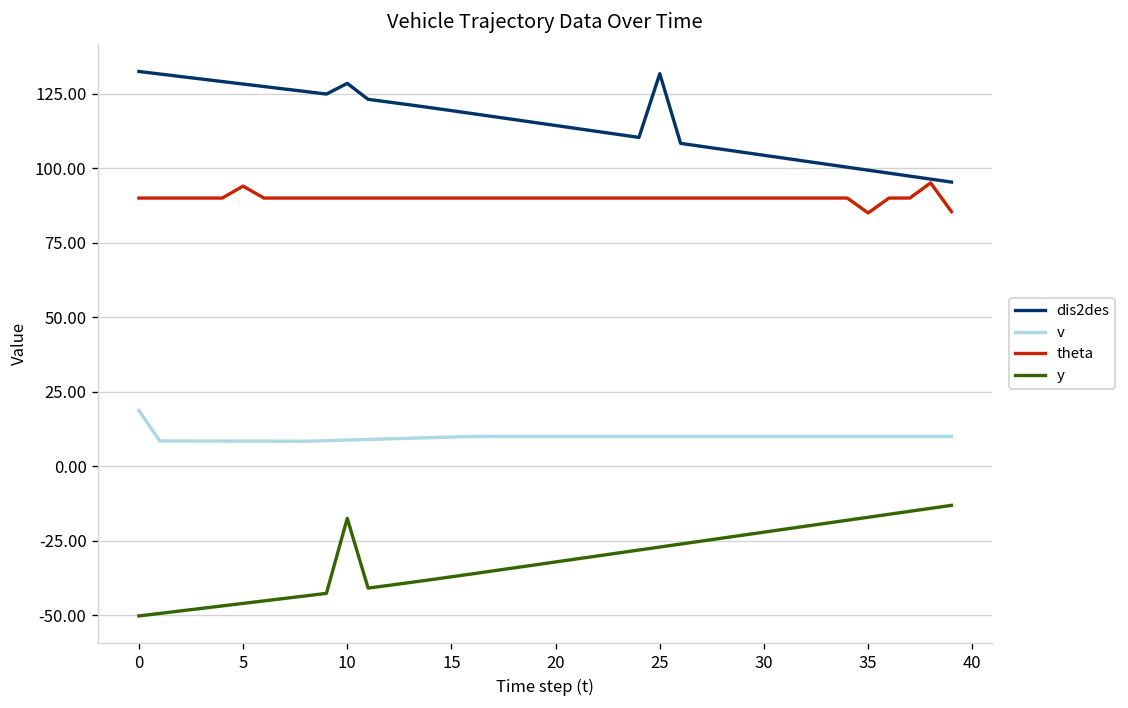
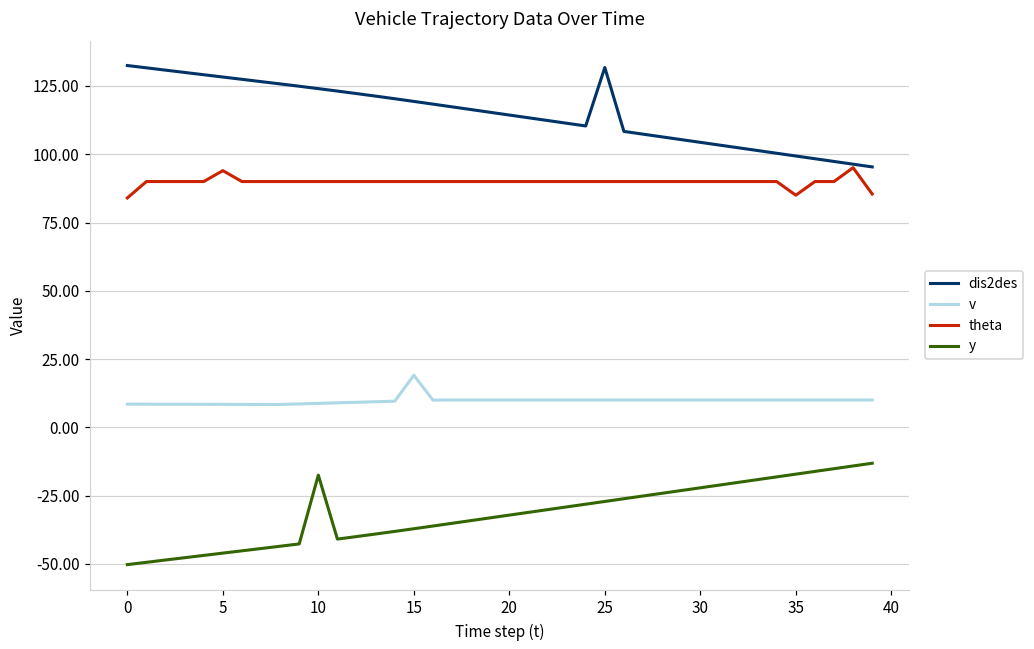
  {
    "dis2des": {
      "0": 132,
      "5": 128,
-     "10": 129,
+     "10": 124,
      "15": 119,
      "20": 114,
      "25": 132,
      "30": 104,
      "35": 99
    },
    "v": {
-     "0": 19,
+     "0": 8,
      "5": 8,
      "10": 9,
-     "15": 10,
+     "15": 19,
      "20": 10,
      "25": 10,
      "30": 10,
      "35": 10
    },
    "theta": {
-     "0": 90,
+     "0": 84,
      "5": 94,
      "10": 90,
      "15": 90,
      "20": 90,
      "25": 90,
      "30": 90,
      "35": 85
    },
    "y": {
      "0": -50,
      "5": -46,
      "10": -18,
      "15": -37,
      "20": -32,
      "25": -27,
      "30": -22,
      "35": -17
    }
  }
